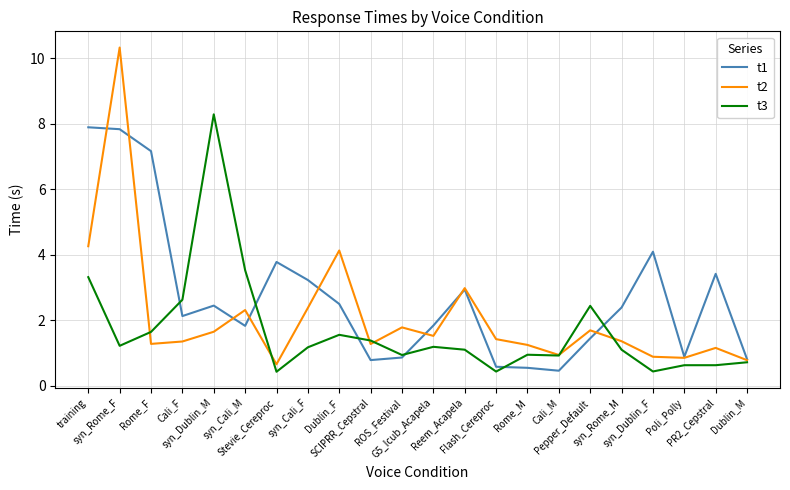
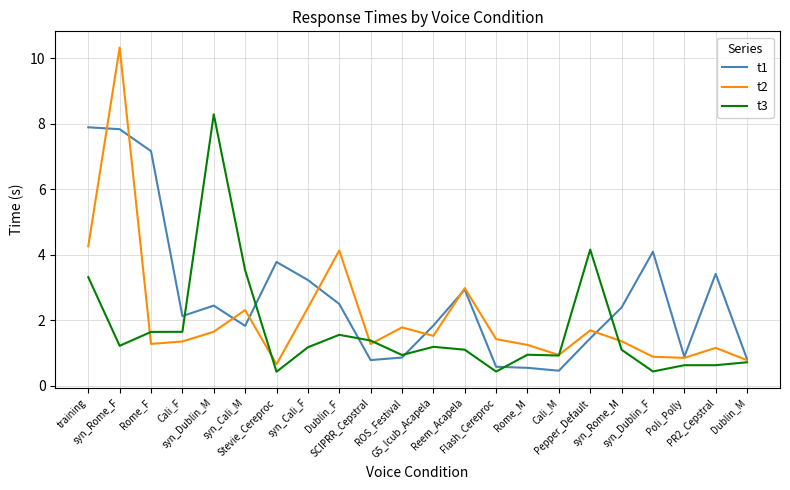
  {
    "t1": {
      "training": 7.9,
      "syn_Rome_F": 7.8,
      "Rome_F": 7.2,
      "Cali_F": 2.1,
      "syn_Dublin_M": 2.4,
      "syn_Cali_M": 1.8,
      "Stevie_Cereproc": 3.8,
      "syn_Cali_F": 3.2,
      "Dublin_F": 2.5,
      "SCIPRR_Cepstral": 0.8,
      "G5_Icub_Acapela": 1.8,
      "Flash_Cereproc": 0.6,
      "Rome_M": 0.5,
      "Cali_M": 0.5,
      "Pepper_Default": 1.4,
      "syn_Rome_M": 2.4,
      "syn_Dublin_F": 4.1,
      "PR2_Cepstral": 3.4
    },
    "t2": {
      "training": 4.3,
      "syn_Rome_F": 10.3,
      "Rome_F": 1.3,
      "Cali_F": 1.3,
      "syn_Dublin_M": 1.6,
      "syn_Cali_M": 2.3,
      "Stevie_Cereproc": 0.7,
      "syn_Cali_F": 2.4,
      "Dublin_F": 4.1,
      "SCIPRR_Cepstral": 1.3,
      "ROS_Festival": 1.8,
      "G5_Icub_Acapela": 1.5,
      "Flash_Cereproc": 1.4,
      "Rome_M": 1.2,
      "Pepper_Default": 1.7,
      "syn_Rome_M": 1.4,
      "syn_Dublin_F": 0.9,
      "PR2_Cepstral": 1.2
    },
    "t3": {
      "training": 3.3,
      "syn_Rome_F": 1.2,
      "Rome_F": 1.6,
-     "Cali_F": 2.6,
+     "Cali_F": 1.6,
      "syn_Dublin_M": 8.3,
      "syn_Cali_M": 3.5,
      "Stevie_Cereproc": 0.4,
      "syn_Cali_F": 1.2,
      "Dublin_F": 1.6,
      "SCIPRR_Cepstral": 1.4,
      "G5_Icub_Acapela": 1.2,
      "Reem_Acapela": 1.1,
      "Flash_Cereproc": 0.4,
      "Rome_M": 0.9,
-     "Pepper_Default": 2.4,
+     "Pepper_Default": 4.2,
      "syn_Rome_M": 1.1,
      "syn_Dublin_F": 0.4,
      "Poli_Polly": 0.6,
      "PR2_Cepstral": 0.6
    }
  }
